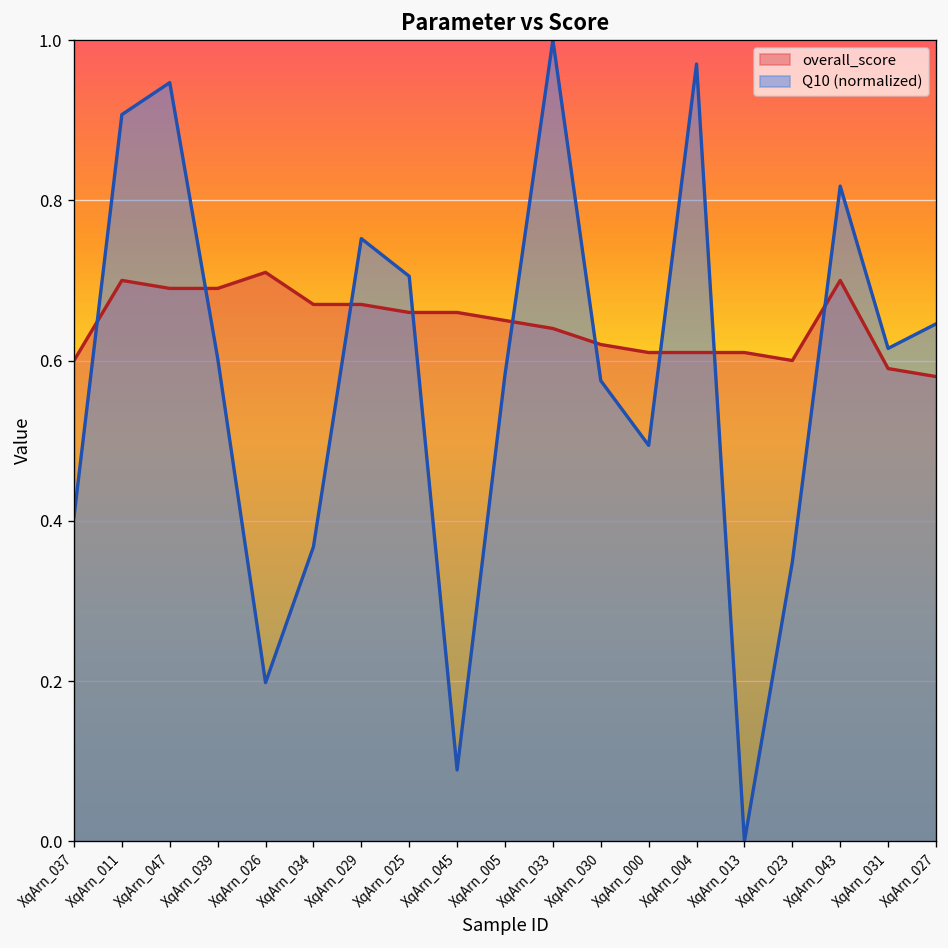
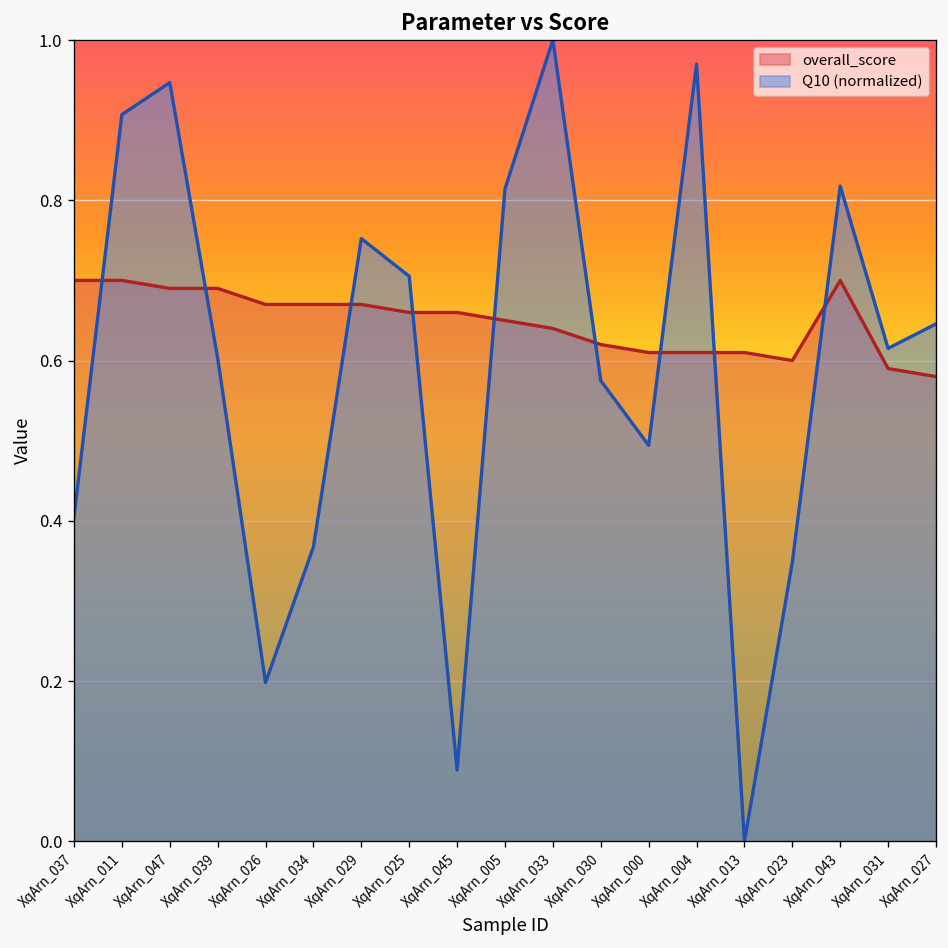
  {
    "overall_score": {
-     "XqArn_037": 0.6,
+     "XqArn_037": 0.7,
      "XqArn_011": 0.70,
      "XqArn_047": 0.69,
      "XqArn_039": 0.69,
-     "XqArn_026": 0.71,
+     "XqArn_026": 0.67,
      "XqArn_034": 0.67,
      "XqArn_029": 0.67,
      "XqArn_025": 0.66,
      "XqArn_045": 0.66,
      "XqArn_005": 0.65,
      "XqArn_033": 0.64,
      "XqArn_030": 0.62,
      "XqArn_000": 0.61,
      "XqArn_004": 0.61,
      "XqArn_013": 0.61,
      "XqArn_023": 0.60,
      "XqArn_043": 0.70,
      "XqArn_031": 0.59,
      "XqArn_027": 0.58
    },
    "Q10 (normalized)": {
      "XqArn_037": 0.41,
      "XqArn_011": 0.91,
      "XqArn_047": 0.95,
      "XqArn_039": 0.60,
      "XqArn_026": 0.20,
      "XqArn_034": 0.37,
      "XqArn_029": 0.75,
      "XqArn_025": 0.71,
      "XqArn_045": 0.09,
-     "XqArn_005": 0.58,
+     "XqArn_005": 0.81,
      "XqArn_033": 1.00,
      "XqArn_030": 0.57,
      "XqArn_000": 0.49,
      "XqArn_004": 0.97,
      "XqArn_013": 0.00,
      "XqArn_023": 0.35,
      "XqArn_043": 0.82,
      "XqArn_031": 0.62,
      "XqArn_027": 0.65
    }
  }
